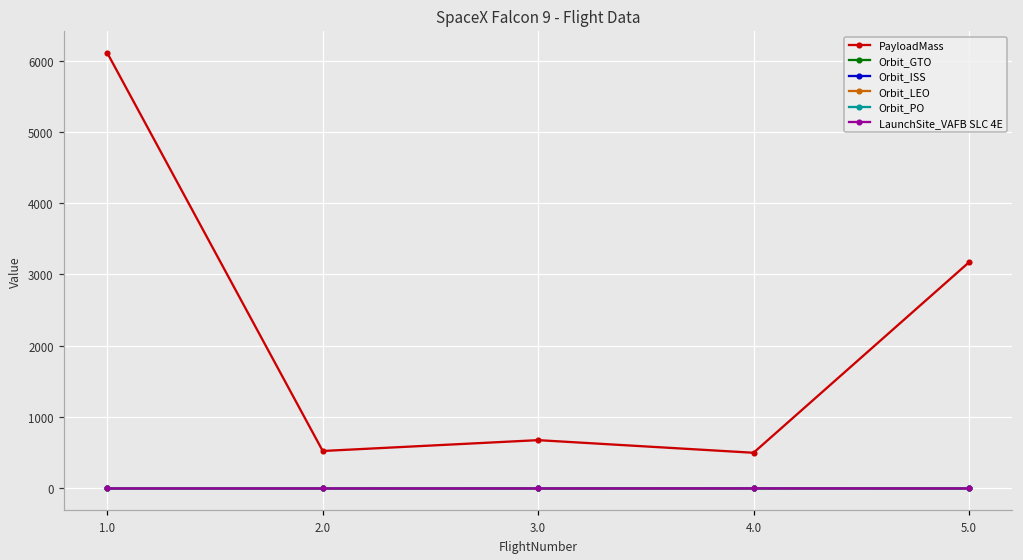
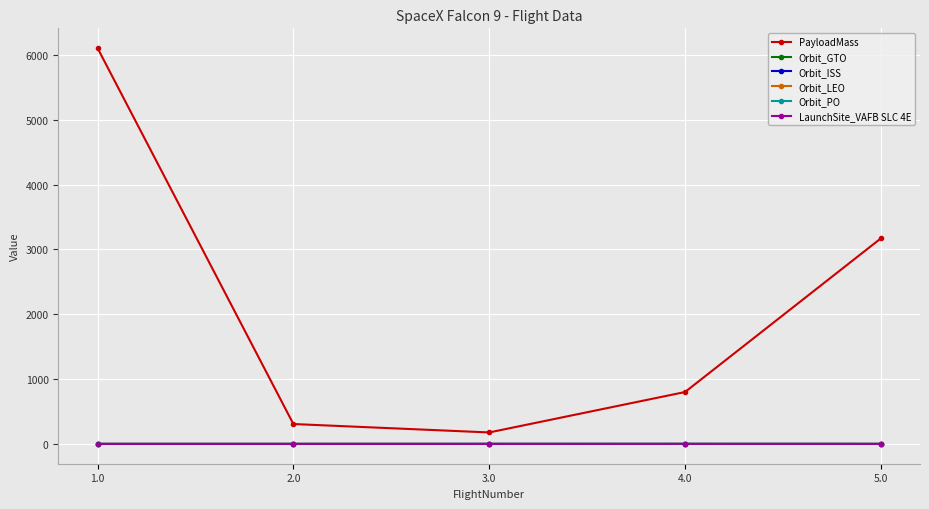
  {
    "PayloadMass": {
      "1.0": 6100,
-     "2.0": 500,
-     "3.0": 700,
-     "4.0": 500,
+     "2.0": 300,
+     "3.0": 200,
+     "4.0": 800,
      "5.0": 3200
    },
    "LaunchSite_VAFB SLC 4E": {
      "1.0": 0,
      "2.0": 0,
      "3.0": 0,
      "4.0": 0,
      "5.0": 0
    }
  }
